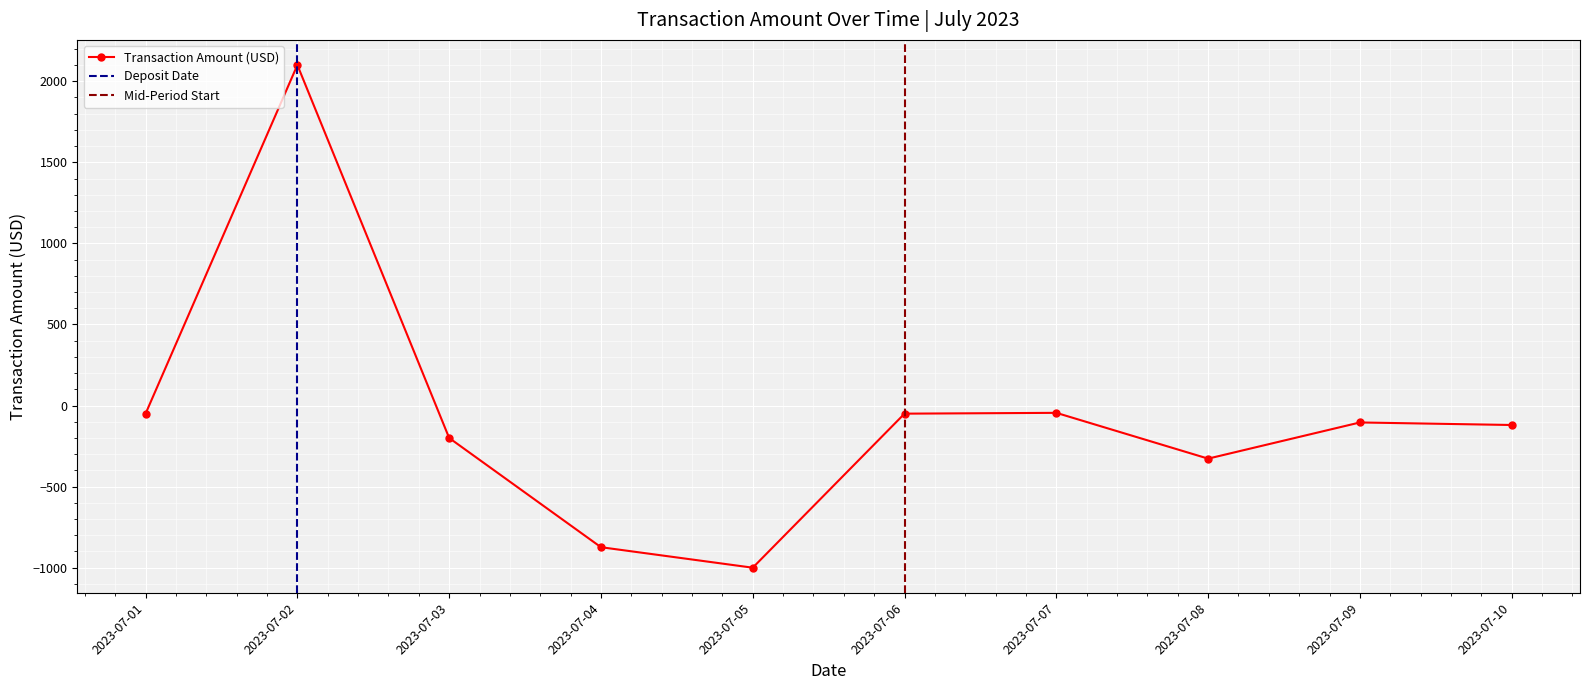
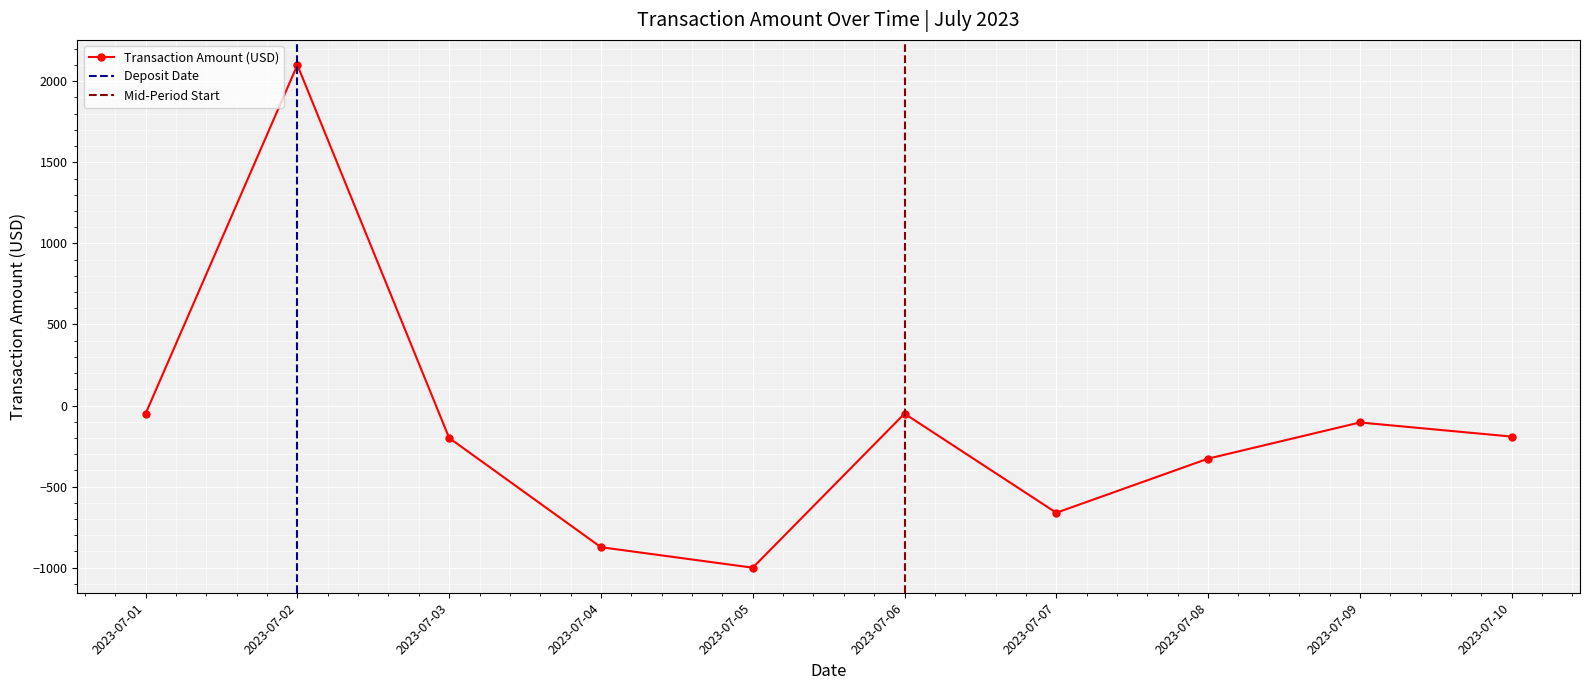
  {
    "2023-07-01": -50,
    "2023-07-02": 2100,
    "2023-07-03": -200,
    "2023-07-04": -870,
    "2023-07-05": -1000,
    "2023-07-06": -50,
-   "2023-07-07": -50,
+   "2023-07-07": -660,
    "2023-07-08": -330,
    "2023-07-09": -100,
-   "2023-07-10": -120
+   "2023-07-10": -190
  }
